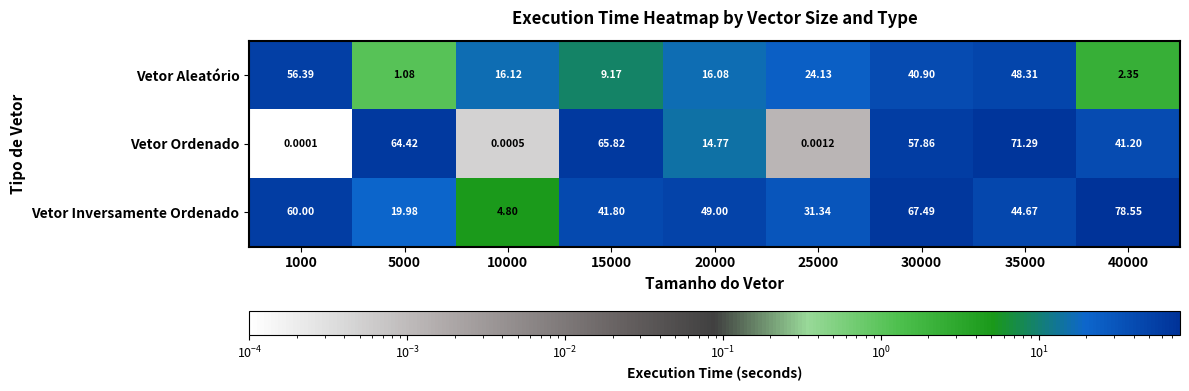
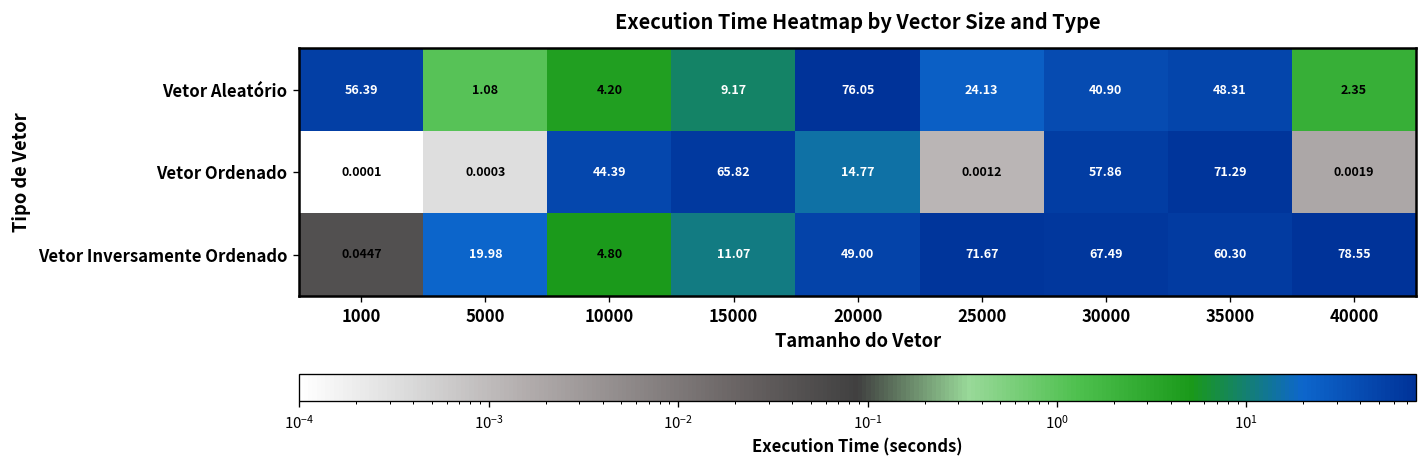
  {
    "Vetor Aleatório": {
      "1000": 56.39,
      "5000": 1.08,
-     "10000": 16.12,
+     "10000": 4.20,
      "15000": 9.17,
-     "20000": 16.08,
+     "20000": 76.05,
      "25000": 24.13,
      "30000": 40.90,
      "35000": 48.31,
      "40000": 2.35
    },
    "Vetor Ordenado": {
      "1000": 0.0001,
-     "5000": 64.42,
-     "10000": 0.0005,
+     "5000": 0.0003,
+     "10000": 44.39,
      "15000": 65.82,
      "20000": 14.77,
      "25000": 0.0012,
      "30000": 57.86,
      "35000": 71.29,
-     "40000": 41.20
+     "40000": 0.0019
    },
    "Vetor Inversamente Ordenado": {
-     "1000": 60.00,
+     "1000": 0.0447,
      "5000": 19.98,
      "10000": 4.80,
-     "15000": 41.80,
+     "15000": 11.07,
      "20000": 49.00,
-     "25000": 31.34,
+     "25000": 71.67,
      "30000": 67.49,
-     "35000": 44.67,
+     "35000": 60.30,
      "40000": 78.55
    }
  }
